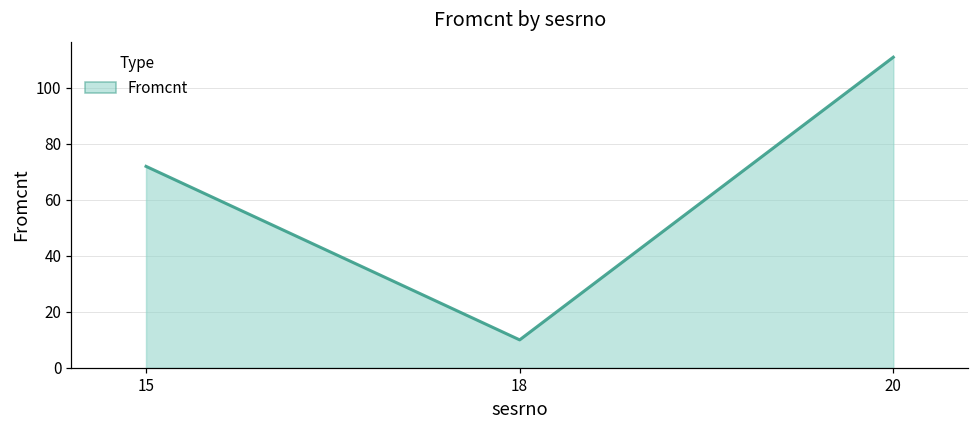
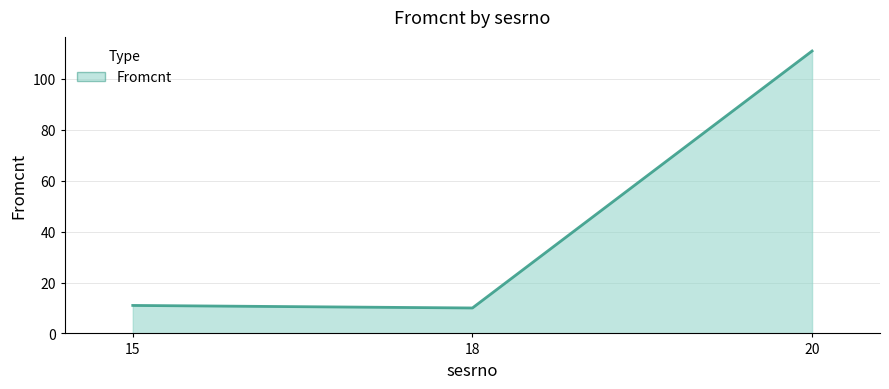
  {
-   "15": 72,
+   "15": 11,
    "18": 10,
    "20": 111
  }
